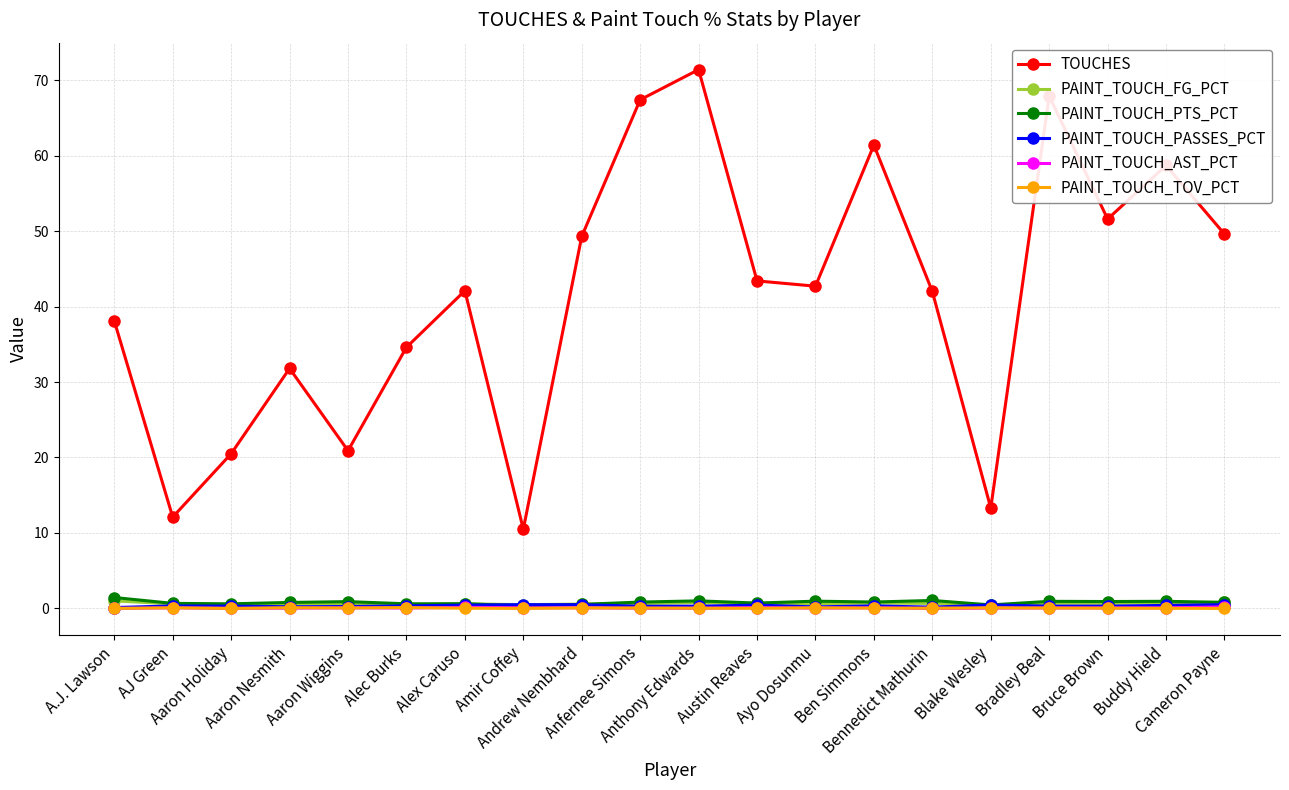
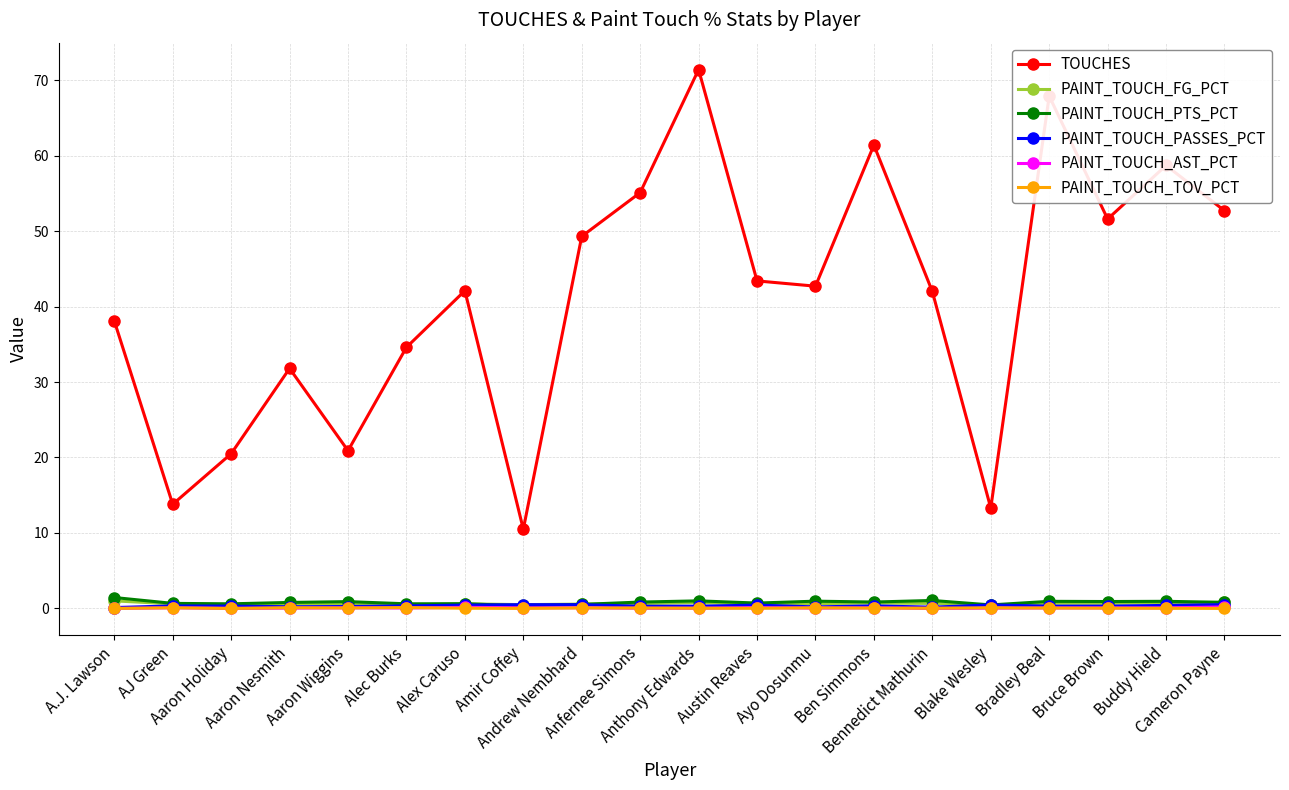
  {
    "TOUCHES": {
      "A.J. Lawson": 38,
-     "AJ Green": 12,
+     "AJ Green": 14,
      "Aaron Holiday": 21,
      "Aaron Nesmith": 32,
      "Aaron Wiggins": 21,
      "Alec Burks": 35,
      "Alex Caruso": 42,
      "Amir Coffey": 11,
      "Andrew Nembhard": 49,
-     "Anfernee Simons": 67,
+     "Anfernee Simons": 55,
      "Anthony Edwards": 71,
      "Austin Reaves": 43,
      "Ayo Dosunmu": 43,
      "Ben Simmons": 61,
      "Bennedict Mathurin": 42,
      "Blake Wesley": 13,
      "Bruce Brown": 52,
-     "Cameron Payne": 50
+     "Cameron Payne": 53
    },
    "PAINT_TOUCH_FG_PCT": {
      "A.J. Lawson": 1,
      "Bennedict Mathurin": 1
    },
    "PAINT_TOUCH_PTS_PCT": {
      "A.J. Lawson": 1,
      "Bennedict Mathurin": 1
    }
  }
